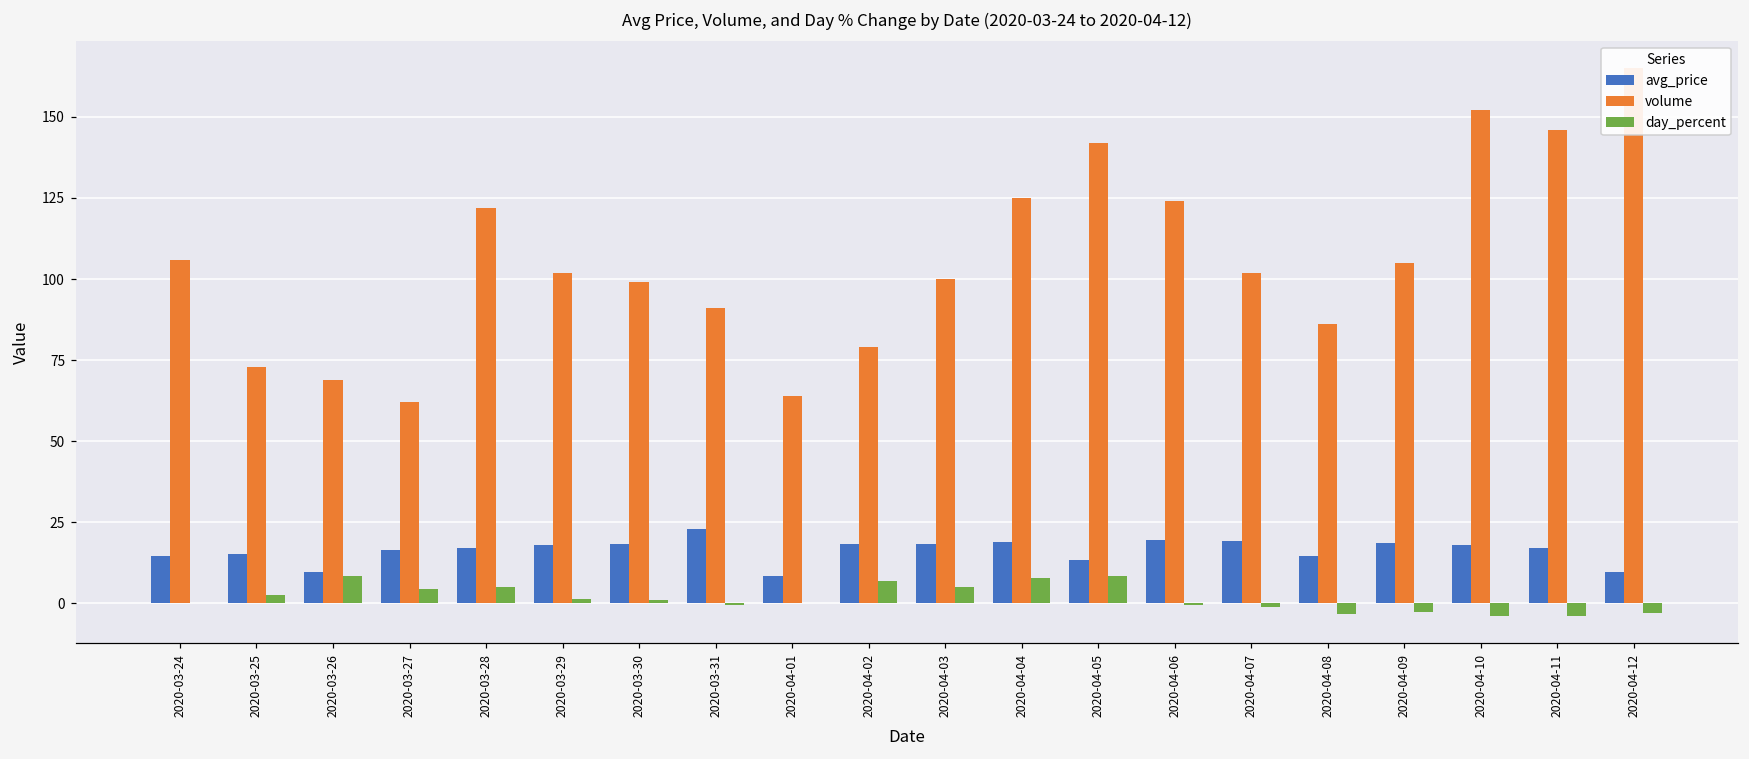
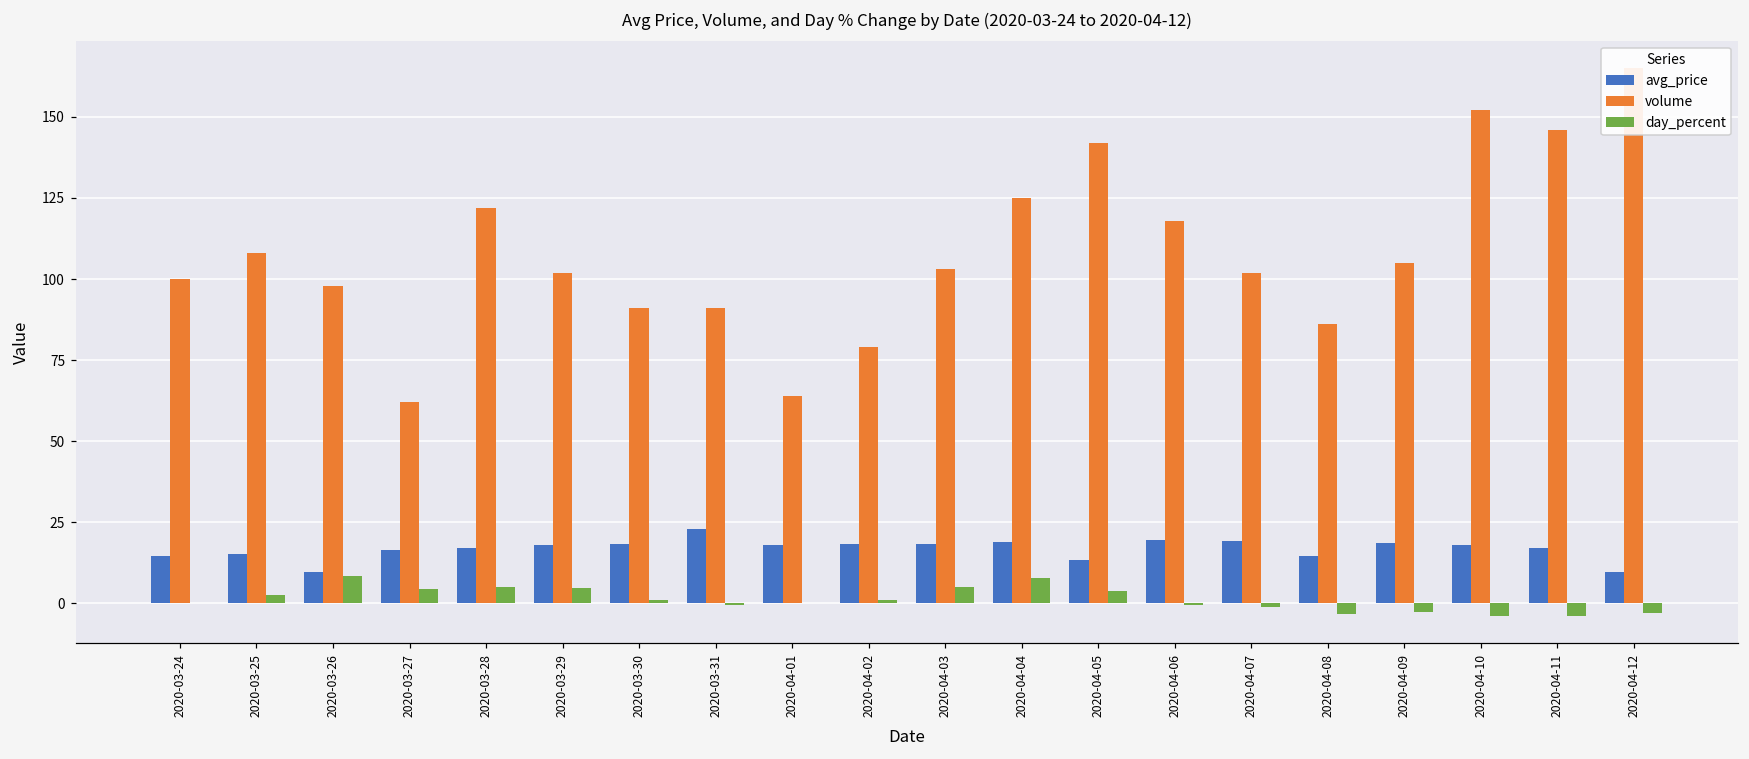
  {
    "avg_price": {
      "2020-03-24": 15,
      "2020-03-25": 15,
      "2020-03-26": 10,
      "2020-03-27": 16,
      "2020-03-28": 17,
      "2020-03-29": 18,
      "2020-03-30": 18,
      "2020-03-31": 23,
-     "2020-04-01": 8,
+     "2020-04-01": 18,
      "2020-04-02": 18,
      "2020-04-03": 18,
      "2020-04-04": 19,
      "2020-04-05": 13,
      "2020-04-06": 19,
      "2020-04-07": 19,
      "2020-04-08": 15,
      "2020-04-09": 19,
      "2020-04-10": 18,
      "2020-04-11": 17,
      "2020-04-12": 10
    },
    "volume": {
-     "2020-03-24": 106,
-     "2020-03-25": 73,
-     "2020-03-26": 69,
+     "2020-03-24": 100,
+     "2020-03-25": 108,
+     "2020-03-26": 98,
      "2020-03-27": 62,
      "2020-03-28": 122,
      "2020-03-29": 102,
-     "2020-03-30": 99,
+     "2020-03-30": 91,
      "2020-03-31": 91,
      "2020-04-01": 64,
      "2020-04-02": 79,
-     "2020-04-03": 100,
+     "2020-04-03": 103,
      "2020-04-04": 125,
      "2020-04-05": 142,
-     "2020-04-06": 124,
+     "2020-04-06": 118,
      "2020-04-07": 102,
      "2020-04-08": 86,
      "2020-04-09": 105,
      "2020-04-10": 152,
      "2020-04-11": 146
    },
    "day_percent": {
      "2020-03-24": 0,
      "2020-03-25": 3,
      "2020-03-26": 9,
      "2020-03-27": 5,
      "2020-03-28": 5,
-     "2020-03-29": 1,
+     "2020-03-29": 5,
      "2020-03-30": 1,
      "2020-04-01": 0,
-     "2020-04-02": 7,
+     "2020-04-02": 1,
      "2020-04-03": 5,
      "2020-04-04": 8,
-     "2020-04-05": 8,
+     "2020-04-05": 4,
      "2020-04-07": -1,
      "2020-04-08": -3,
      "2020-04-09": -3,
      "2020-04-10": -4,
      "2020-04-11": -4,
      "2020-04-12": -3
    }
  }
